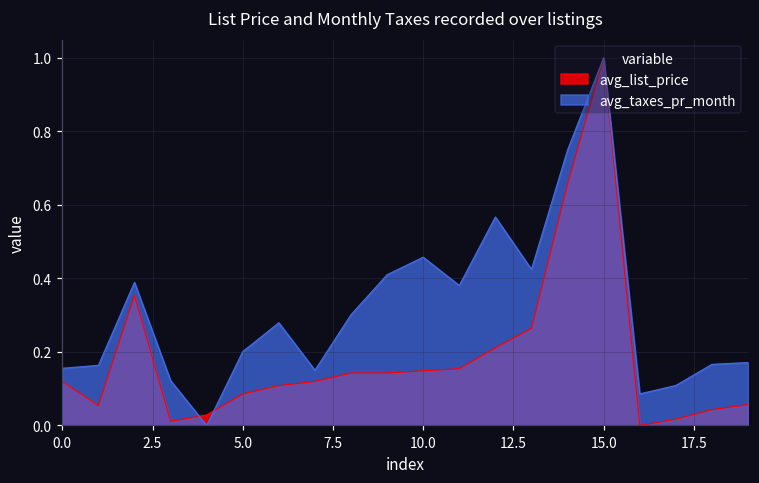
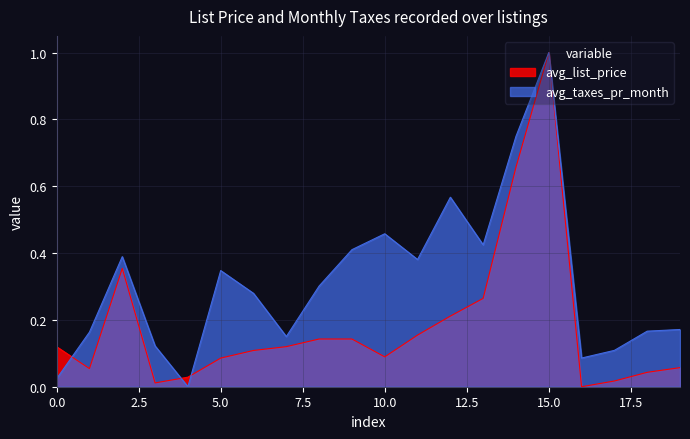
  {
    "avg_list_price": {
      "0.0": 0.12,
      "5.0": 0.09,
-     "10.0": 0.15
+     "10.0": 0.09
    },
    "avg_taxes_pr_month": {
-     "0.0": 0.16,
-     "5.0": 0.20,
+     "0.0": 0.02,
+     "5.0": 0.35,
      "10.0": 0.46
    }
  }
